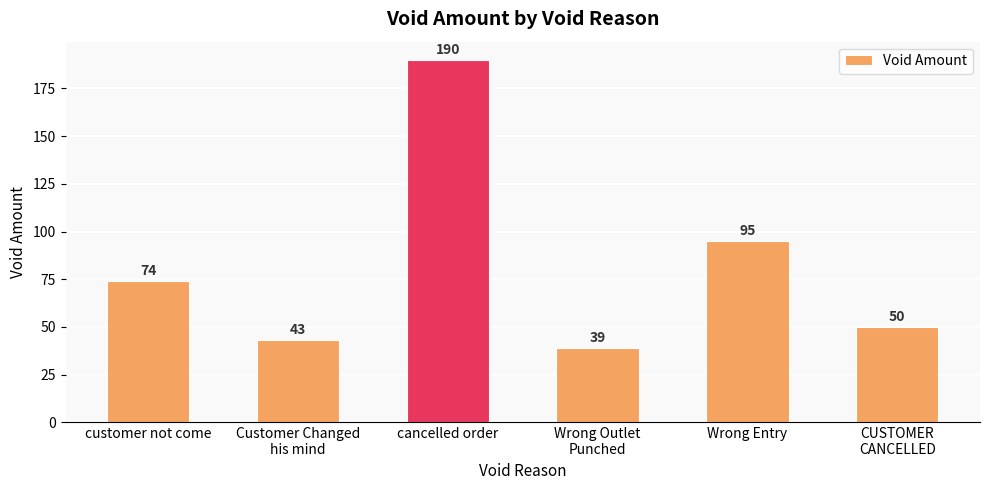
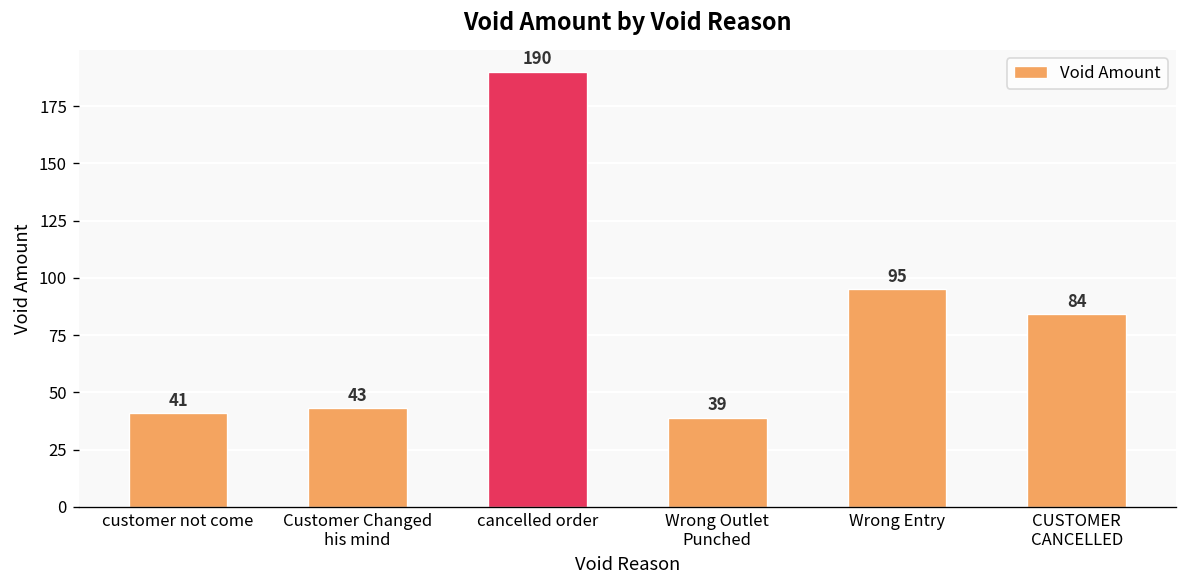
  {
-   "customer not come": 74,
+   "customer not come": 41,
    "Customer Changed his mind": 43,
    "cancelled order": 190,
    "Wrong Outlet Punched": 39,
    "Wrong Entry": 95,
-   "CUSTOMER CANCELLED": 50
+   "CUSTOMER CANCELLED": 84
  }
